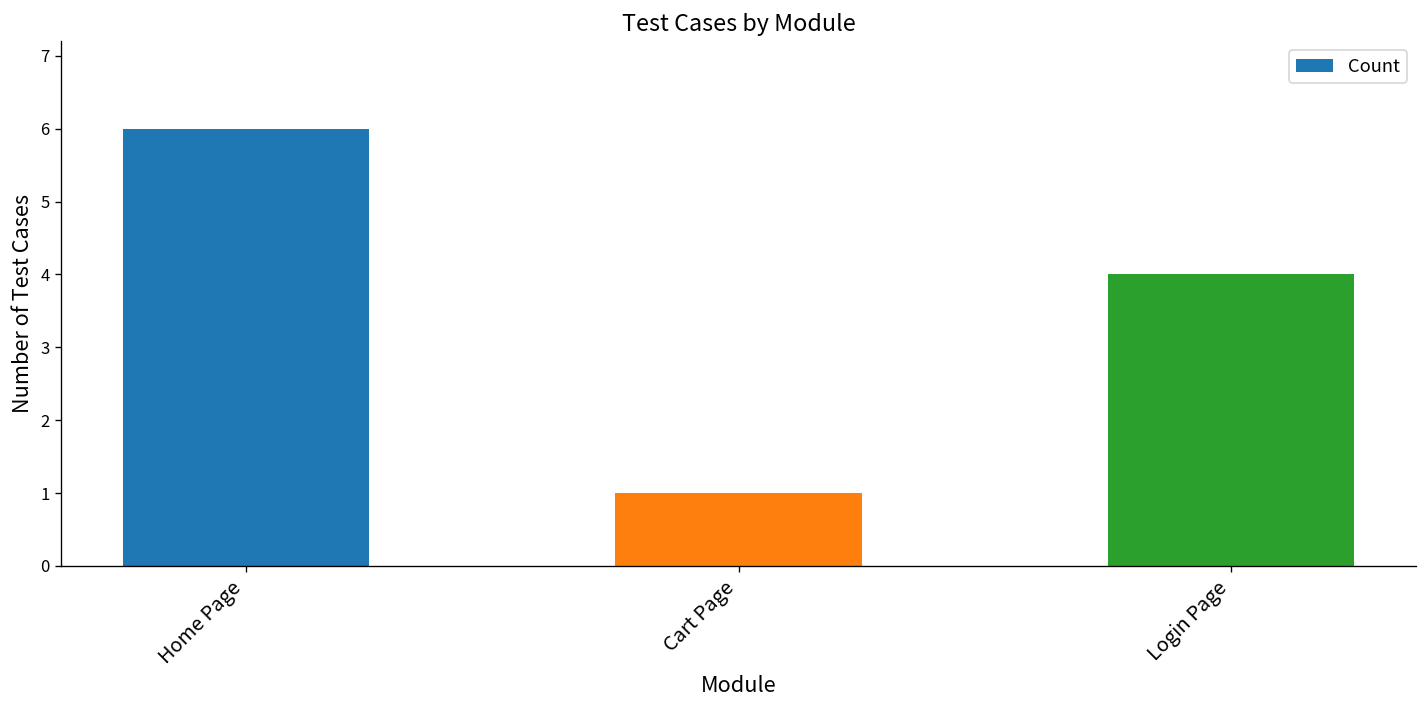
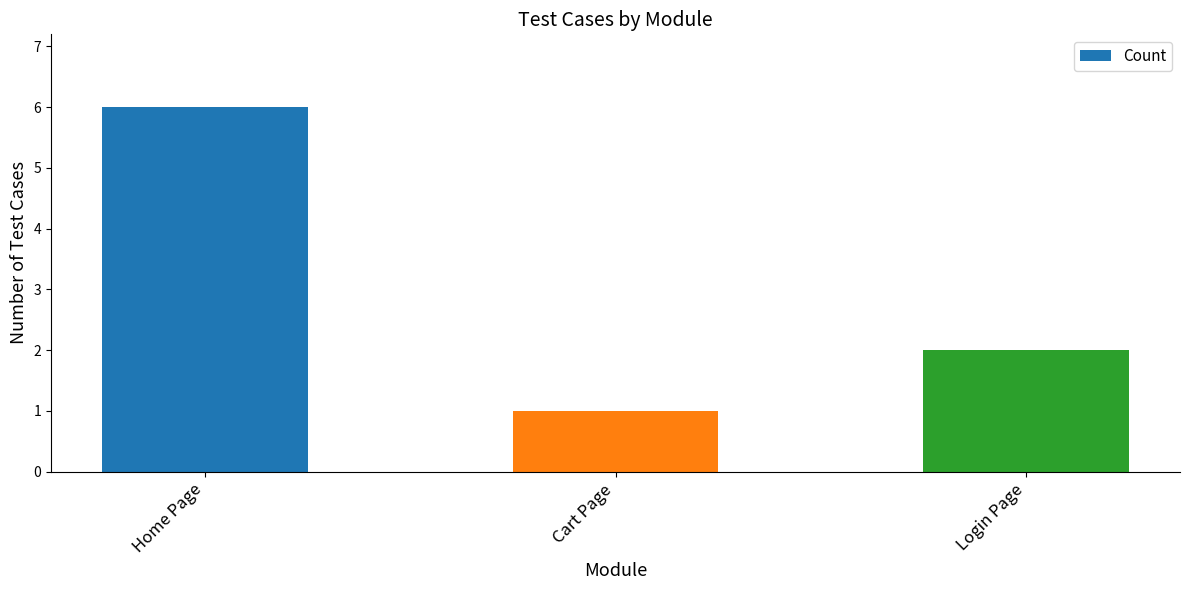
  {
    "Home Page": 6,
    "Cart Page": 1,
-   "Login Page": 4
+   "Login Page": 2
  }
